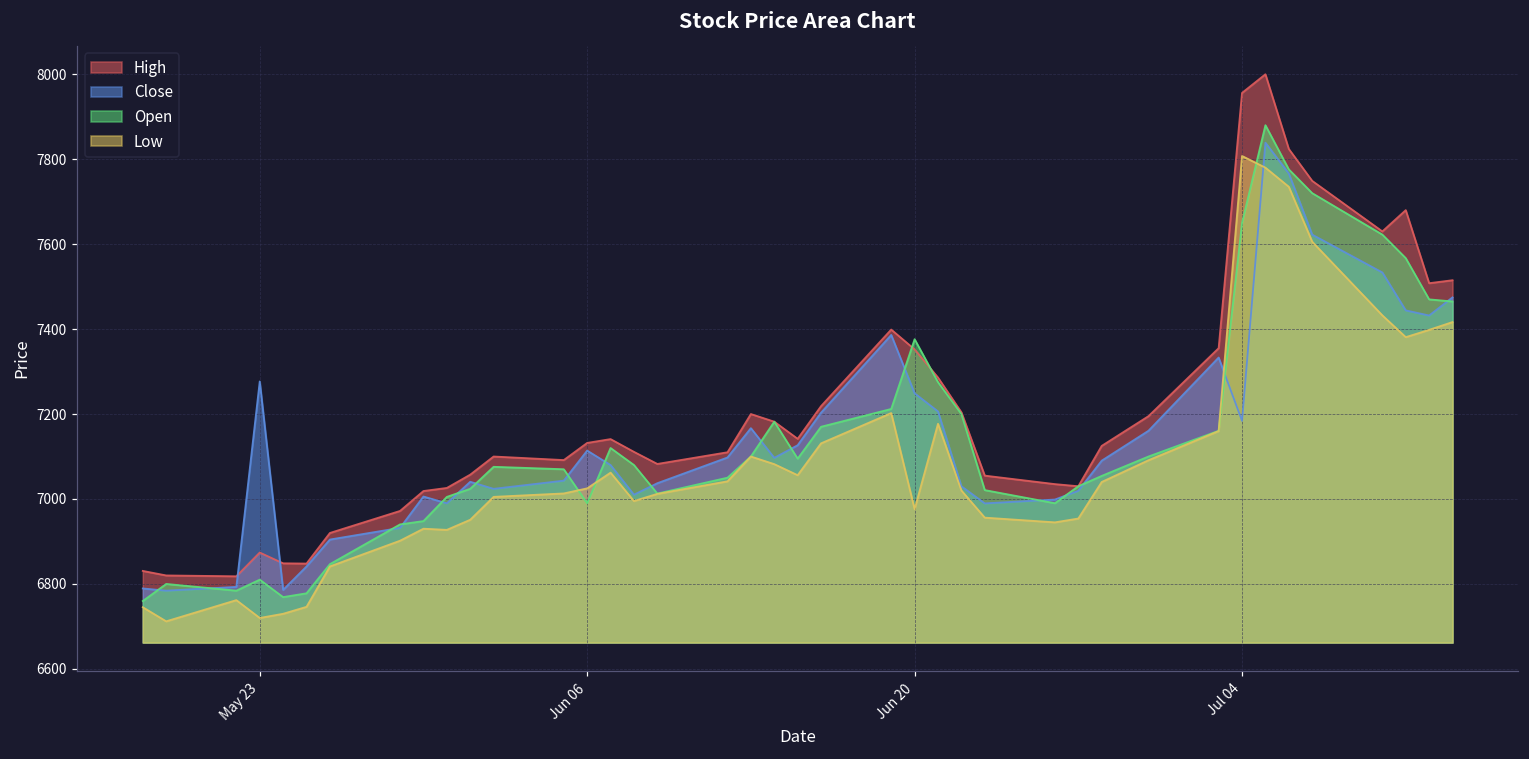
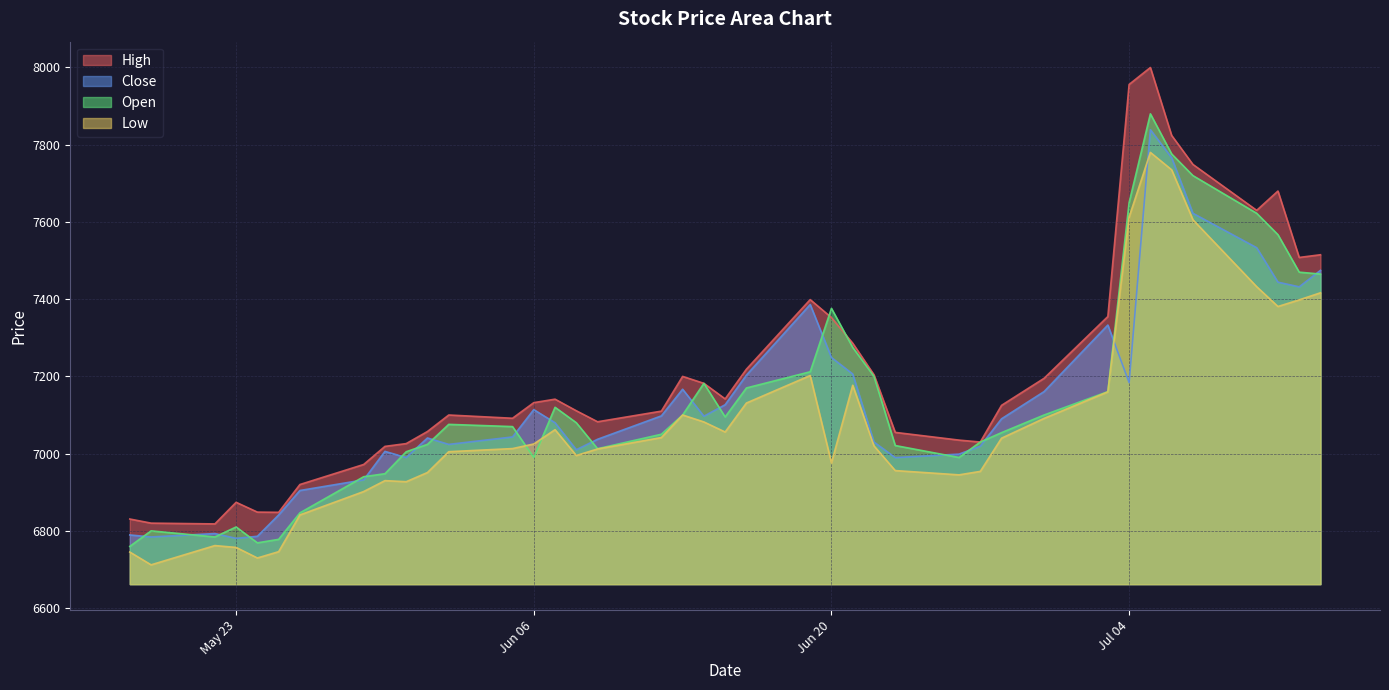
  {
    "High": {
      "May 23": 6870,
      "Jun 06": 7130,
      "Jun 20": 7350,
      "Jul 04": 7960
    },
    "Close": {
-     "May 23": 7280,
+     "May 23": 6780,
      "Jun 06": 7110,
      "Jun 20": 7250,
      "Jul 04": 7180
    },
    "Open": {
      "May 23": 6810,
      "Jun 06": 6990,
      "Jun 20": 7380,
      "Jul 04": 7650
    },
    "Low": {
-     "May 23": 6720,
+     "May 23": 6760,
      "Jun 06": 7030,
      "Jun 20": 6980,
-     "Jul 04": 7810
+     "Jul 04": 7610
    }
  }
